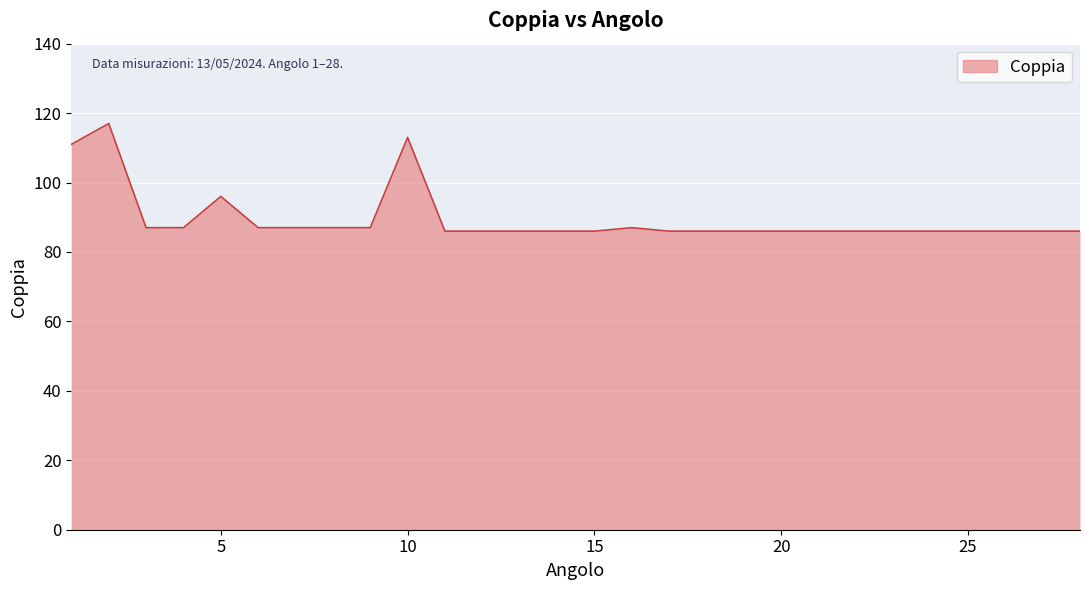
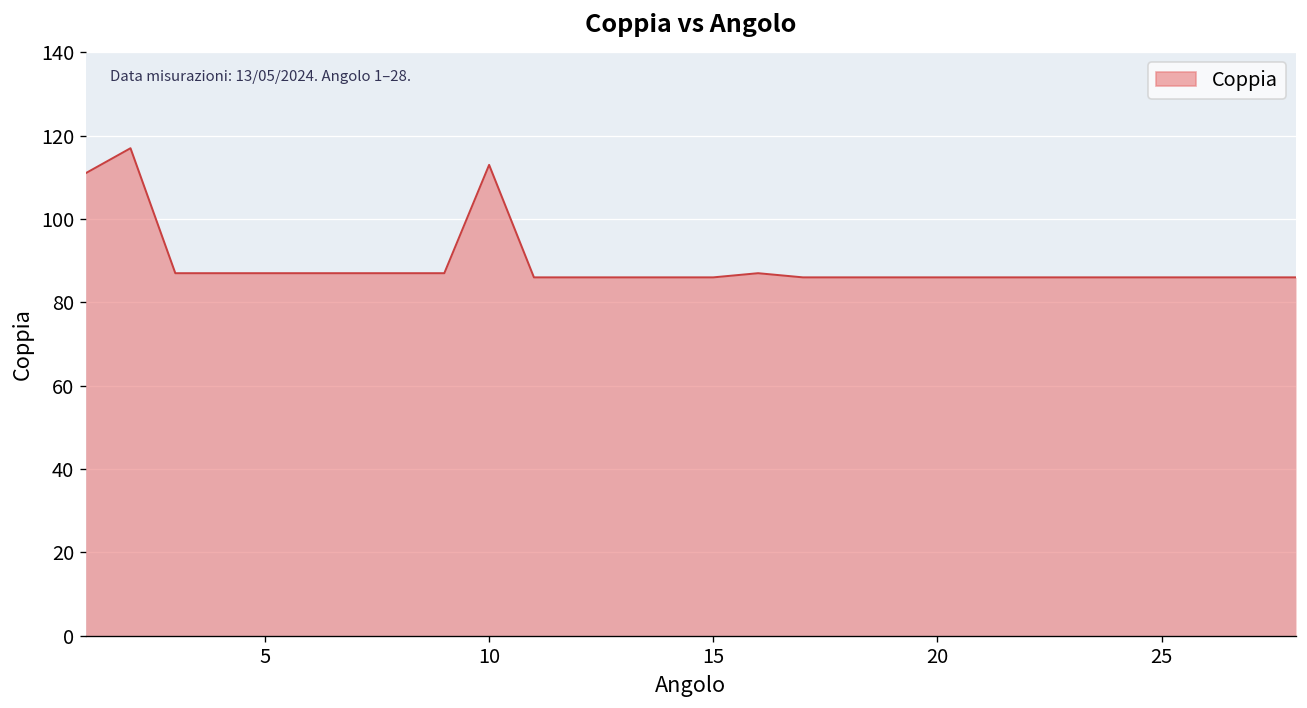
  {
-   "5": 96,
+   "5": 87,
    "10": 113,
    "15": 86,
    "20": 86,
    "25": 86
  }
